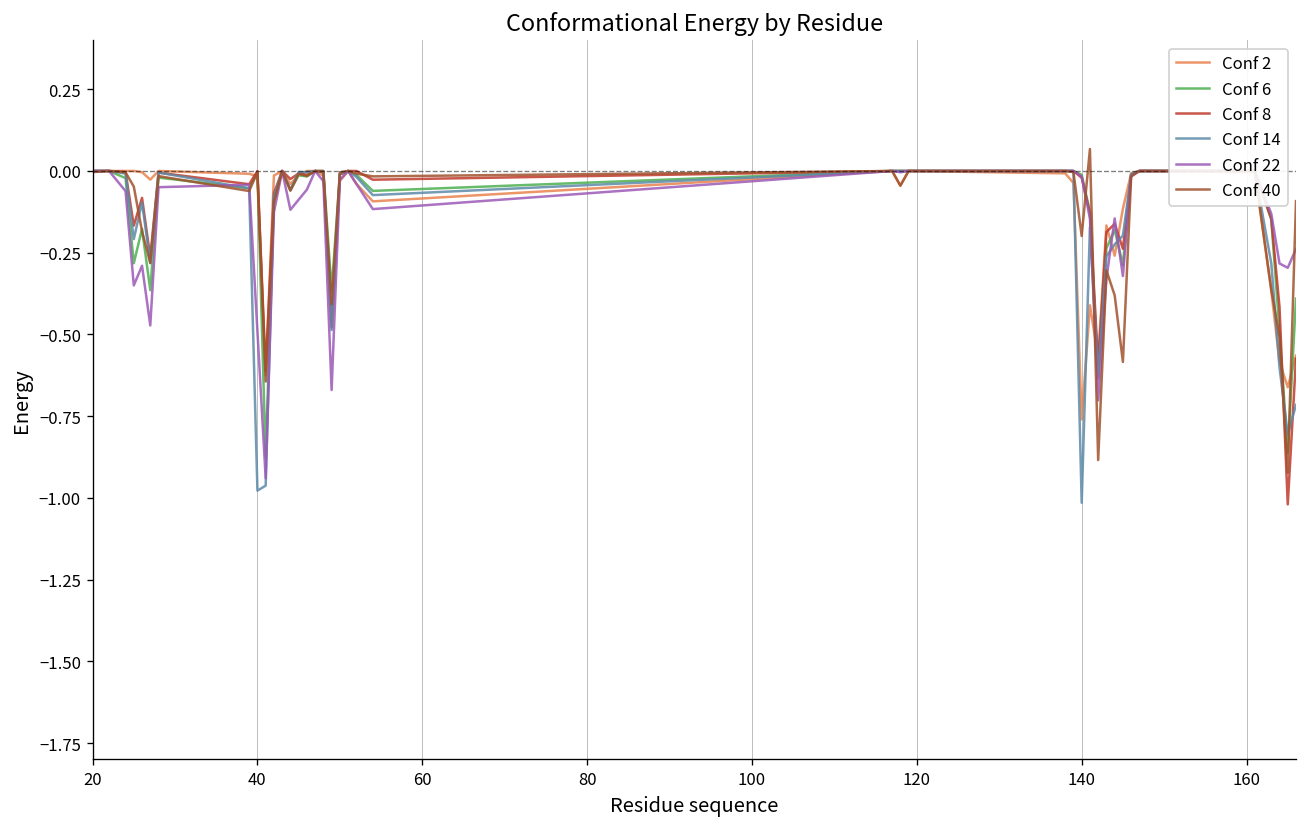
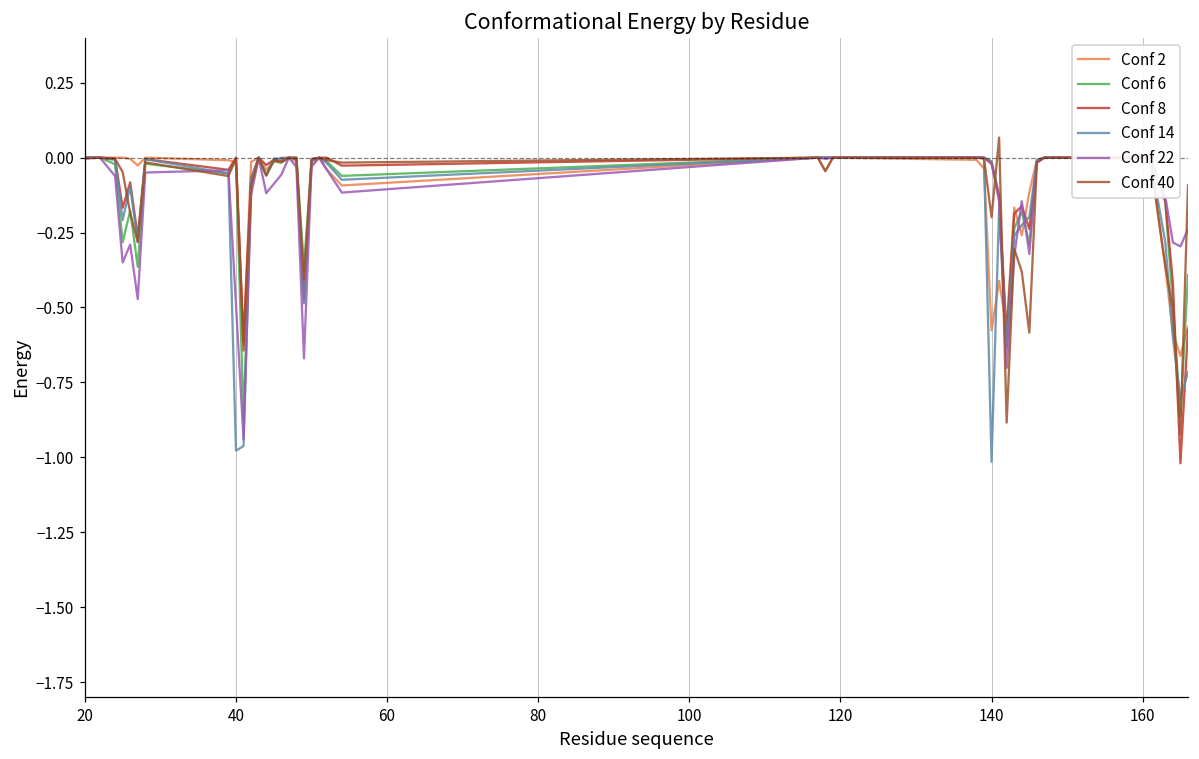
  {
    "Conf 2": {
      "40": -0.02,
-     "140": -0.76
+     "140": -0.58
    },
    "Conf 14": {
      "40": -0.98,
      "140": -1.01
    },
    "Conf 22": {
      "40": -0.49
    }
  }
